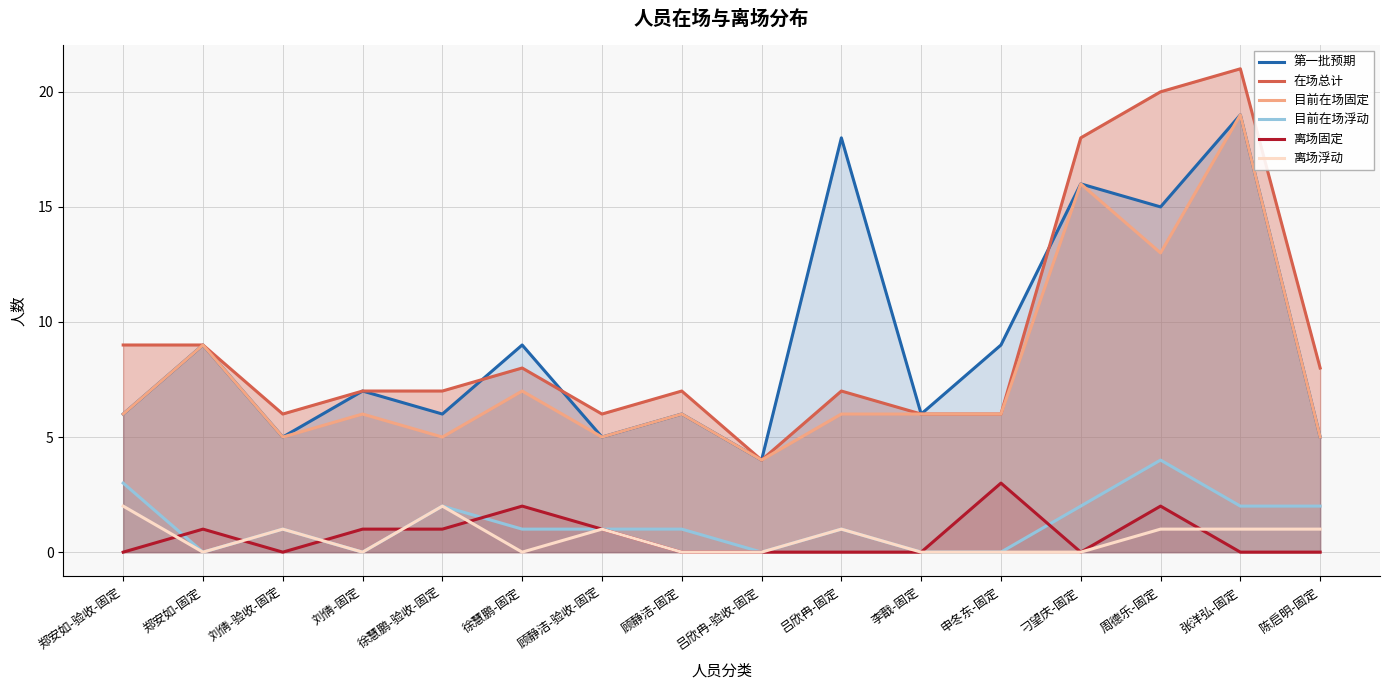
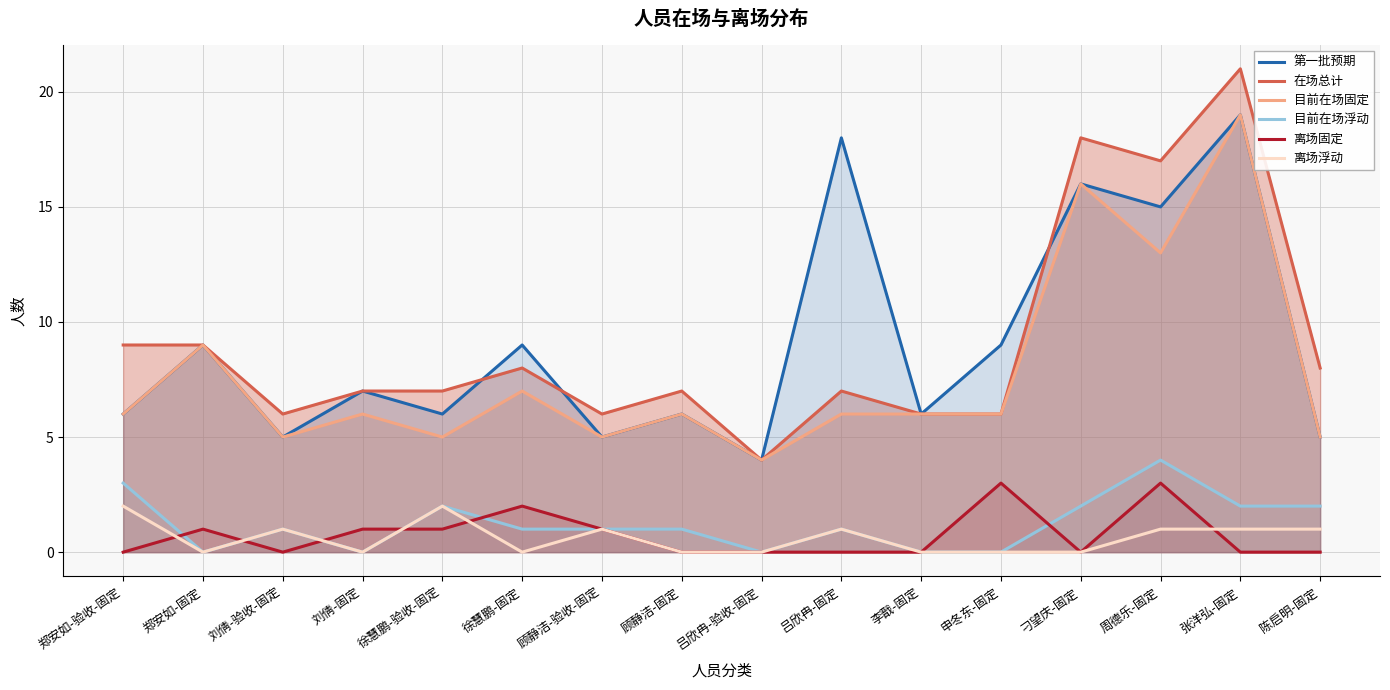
  {
    "第一批预期": {
      "徐慧鹏-验收-固定": 6,
      "徐慧鹏-固定": 9,
      "吕欣冉-固定": 18,
      "申冬东-固定": 9,
      "周德乐-固定": 15
    },
    "在场总计": {
      "郑安如-验收-固定": 9,
      "刘倩-验收-固定": 6,
      "徐慧鹏-验收-固定": 7,
      "徐慧鹏-固定": 8,
      "顾静洁-验收-固定": 6,
      "顾静洁-固定": 7,
      "吕欣冉-固定": 7,
      "刁望庆-固定": 18,
-     "周德乐-固定": 20,
+     "周德乐-固定": 17,
      "张洋弘-固定": 21,
      "陈启明-固定": 8
    },
    "目前在场固定": {
      "刘倩-固定": 6,
      "徐慧鹏-验收-固定": 5,
      "徐慧鹏-固定": 7,
      "吕欣冉-固定": 6,
      "周德乐-固定": 13
    },
    "目前在场浮动": {
      "郑安如-验收-固定": 3,
      "徐慧鹏-固定": 1,
      "顾静洁-固定": 1,
      "刁望庆-固定": 2,
      "周德乐-固定": 4,
      "张洋弘-固定": 2,
      "陈启明-固定": 2
    },
    "离场固定": {
      "郑安如-验收-固定": 0,
      "郑安如-固定": 1,
      "刘倩-验收-固定": 0,
      "刘倩-固定": 1,
      "徐慧鹏-验收-固定": 1,
      "徐慧鹏-固定": 2,
      "吕欣冉-固定": 0,
      "申冬东-固定": 3,
-     "周德乐-固定": 2,
+     "周德乐-固定": 3,
      "张洋弘-固定": 0,
      "陈启明-固定": 0
    },
    "离场浮动": {
      "郑安如-验收-固定": 2,
      "徐慧鹏-固定": 0,
      "周德乐-固定": 1,
      "张洋弘-固定": 1,
      "陈启明-固定": 1
    }
  }
